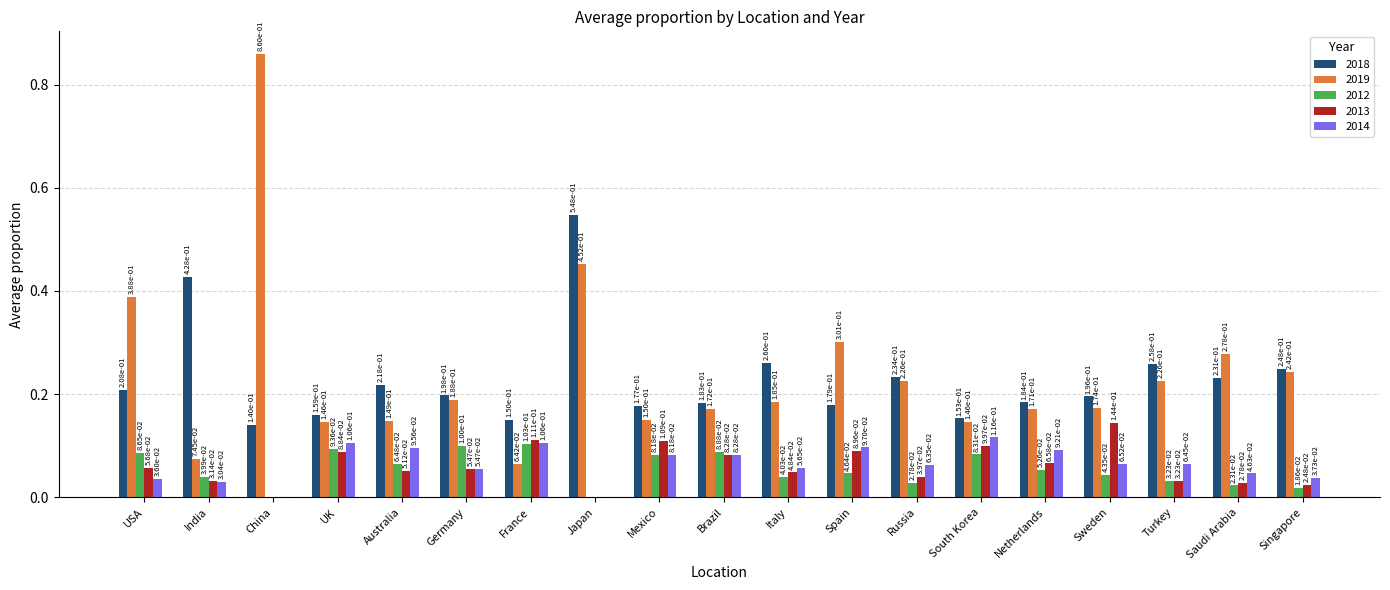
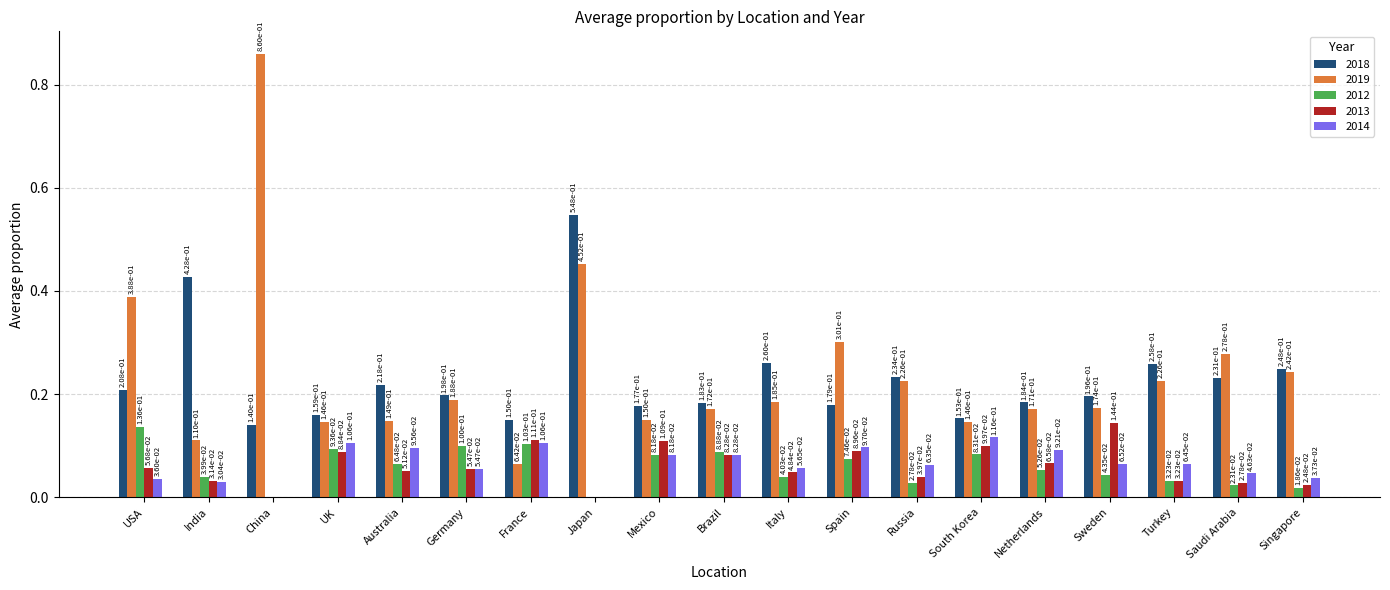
  {
    "2018": {
      "USA": "2.08e-01",
      "India": "4.28e-01",
      "China": "1.40e-01",
      "UK": "1.59e-01",
      "Australia": "2.18e-01",
      "Germany": "1.98e-01",
      "France": "1.50e-01",
      "Japan": "5.48e-01",
      "Mexico": "1.77e-01",
      "Brazil": "1.83e-01",
      "Italy": "2.60e-01",
      "Spain": "1.79e-01",
      "Russia": "2.34e-01",
      "South Korea": "1.53e-01",
      "Netherlands": "1.84e-01",
      "Sweden": "1.96e-01",
      "Turkey": "2.58e-01",
      "Saudi Arabia": "2.31e-01",
      "Singapore": "2.48e-01"
    },
    "2019": {
      "USA": "3.88e-01",
-     "India": "7.45e-02",
+     "India": "1.10e-01",
      "China": "8.60e-01",
      "UK": "1.46e-01",
      "Australia": "1.49e-01",
      "Germany": "1.88e-01",
      "France": "6.42e-02",
      "Japan": "4.52e-01",
      "Mexico": "1.50e-01",
      "Brazil": "1.72e-01",
      "Italy": "1.85e-01",
      "Spain": "3.01e-01",
      "Russia": "2.26e-01",
      "South Korea": "1.46e-01",
      "Netherlands": "1.71e-01",
      "Sweden": "1.74e-01",
      "Turkey": "2.26e-01",
      "Saudi Arabia": "2.78e-01",
      "Singapore": "2.42e-01"
    },
    "2012": {
-     "USA": "8.65e-02",
+     "USA": "1.36e-01",
      "India": "3.99e-02",
      "UK": "9.36e-02",
      "Australia": "6.48e-02",
      "Germany": "1.00e-01",
      "France": "1.03e-01",
      "Mexico": "8.18e-02",
      "Brazil": "8.88e-02",
      "Italy": "4.03e-02",
-     "Spain": "4.64e-02",
+     "Spain": "7.46e-02",
      "Russia": "2.78e-02",
      "South Korea": "8.31e-02",
      "Netherlands": "5.26e-02",
      "Sweden": "4.35e-02",
      "Turkey": "3.23e-02",
      "Saudi Arabia": "2.31e-02",
      "Singapore": "1.86e-02"
    },
    "2013": {
      "USA": "5.68e-02",
      "India": "3.14e-02",
      "UK": "8.84e-02",
      "Australia": "5.12e-02",
      "Germany": "5.47e-02",
      "France": "1.11e-01",
      "Mexico": "1.09e-01",
      "Brazil": "8.28e-02",
      "Italy": "4.84e-02",
      "Spain": "8.96e-02",
      "Russia": "3.97e-02",
      "South Korea": "9.97e-02",
      "Netherlands": "6.58e-02",
      "Sweden": "1.44e-01",
      "Turkey": "3.23e-02",
      "Saudi Arabia": "2.78e-02",
      "Singapore": "2.48e-02"
    },
    "2014": {
      "USA": "3.60e-02",
      "India": "3.04e-02",
      "UK": "1.06e-01",
      "Australia": "9.56e-02",
      "Germany": "5.47e-02",
      "France": "1.06e-01",
      "Mexico": "8.18e-02",
      "Brazil": "8.28e-02",
      "Italy": "5.65e-02",
      "Spain": "9.70e-02",
      "Russia": "6.35e-02",
      "South Korea": "1.16e-01",
      "Netherlands": "9.21e-02",
      "Sweden": "6.52e-02",
      "Turkey": "6.45e-02",
      "Saudi Arabia": "4.63e-02",
      "Singapore": "3.73e-02"
    }
  }
